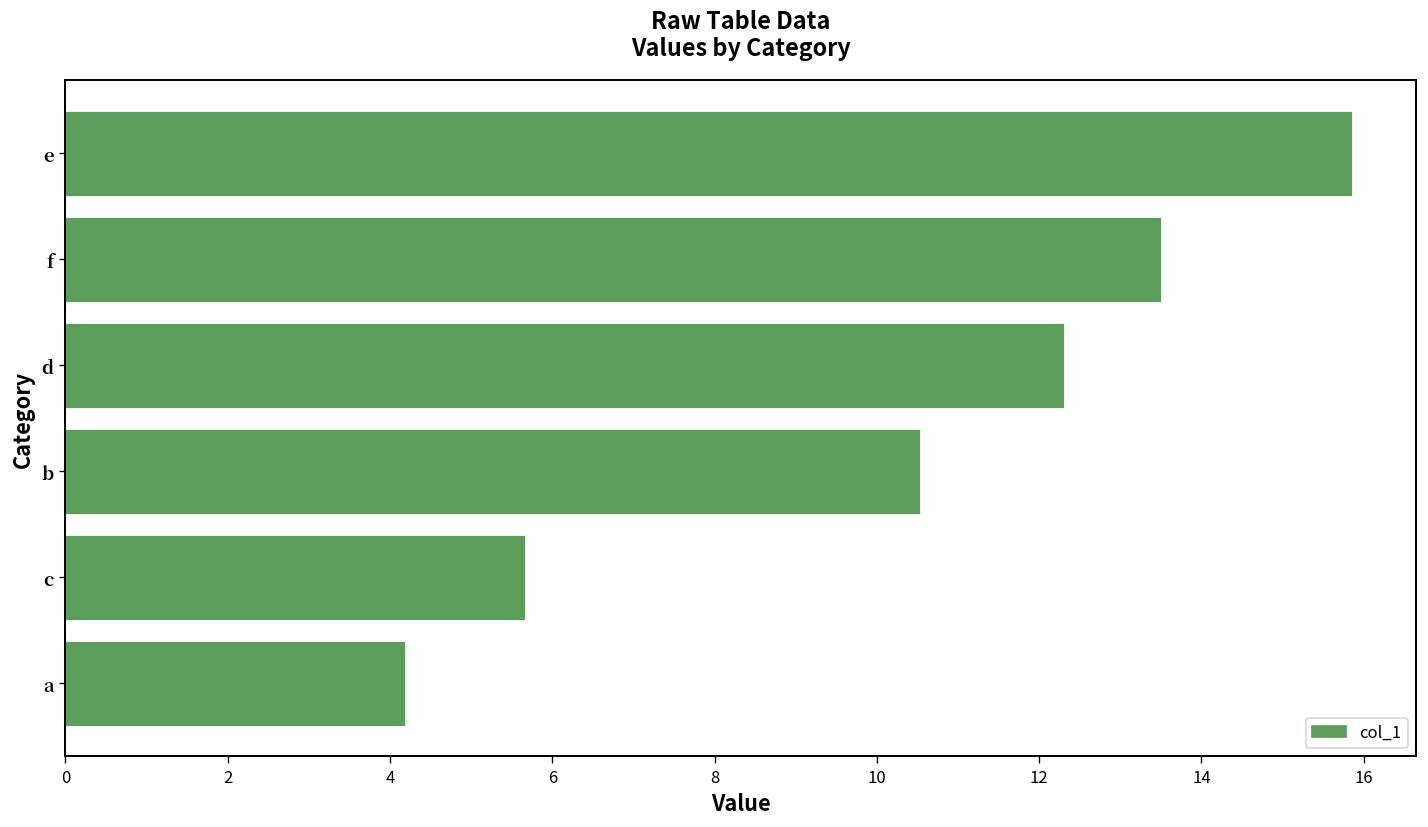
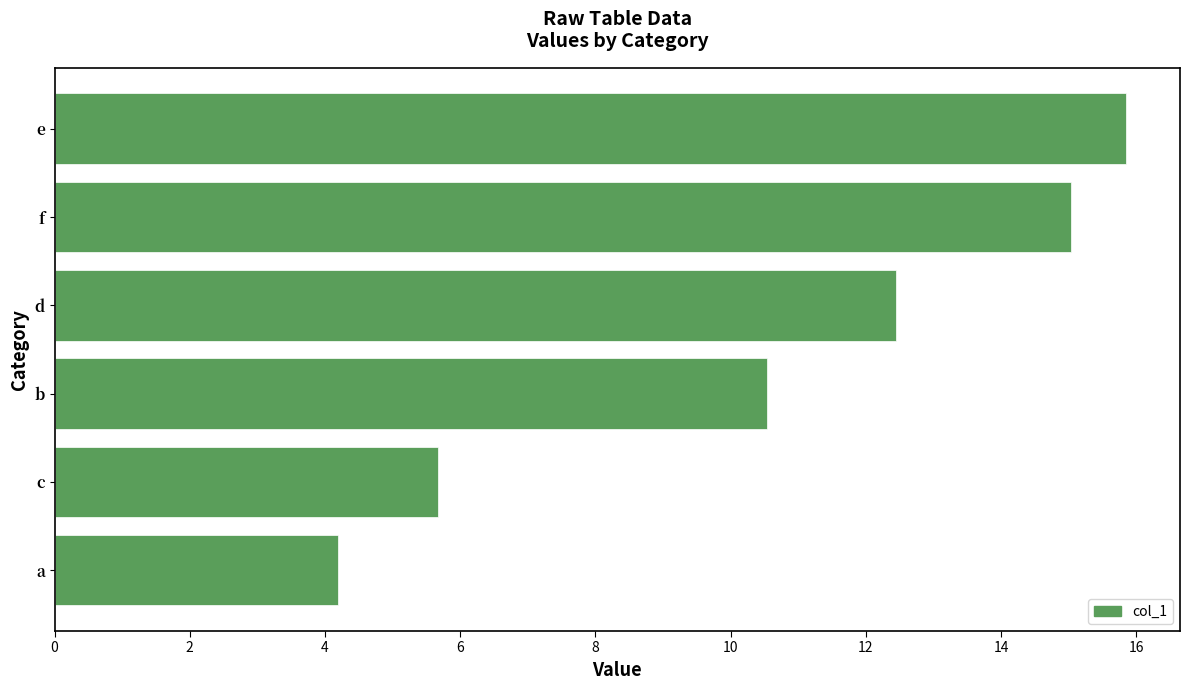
  {
    "e": 15.9,
-   "f": 13.5,
-   "d": 12.3,
+   "f": 15.0,
+   "d": 12.4,
    "b": 10.5,
    "c": 5.7,
    "a": 4.2
  }
